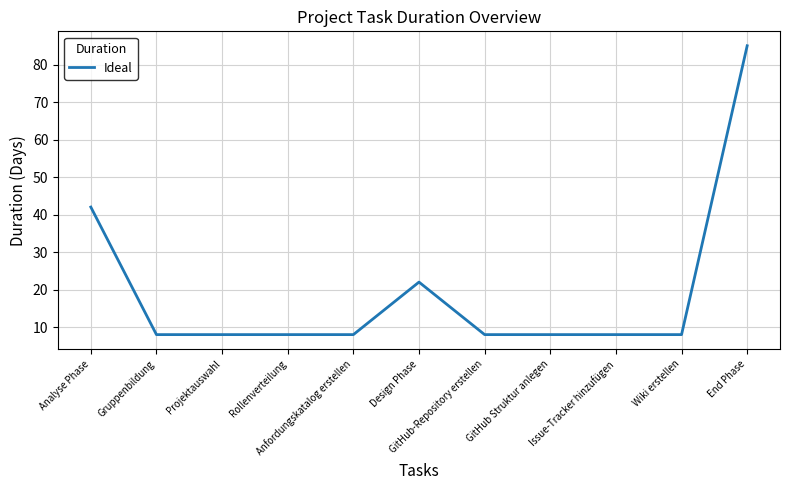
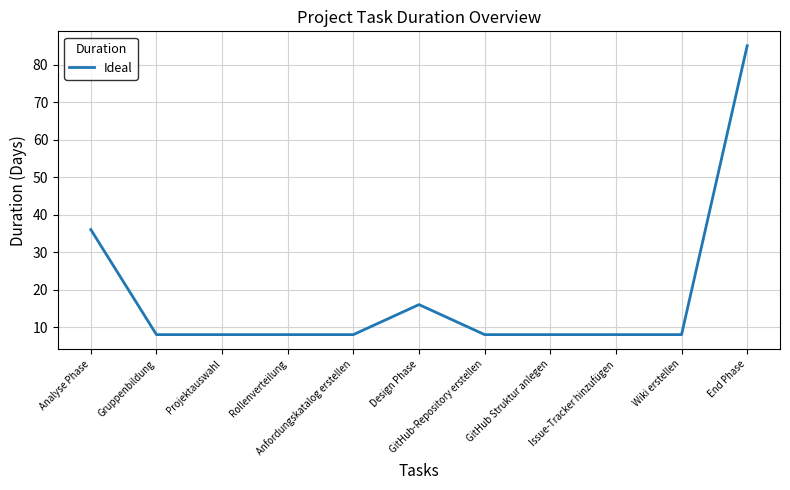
  {
-   "Analyse Phase": 42,
+   "Analyse Phase": 36,
    "Gruppenbildung": 8,
    "Projektauswahl": 8,
    "Rollenverteilung": 8,
    "Anfordungskatalog erstellen": 8,
-   "Design Phase": 22,
+   "Design Phase": 16,
    "GitHub-Repository erstellen": 8,
    "GitHub Struktur anlegen": 8,
    "Issue-Tracker hinzufügen": 8,
    "Wiki erstellen": 8,
    "End Phase": 85
  }
